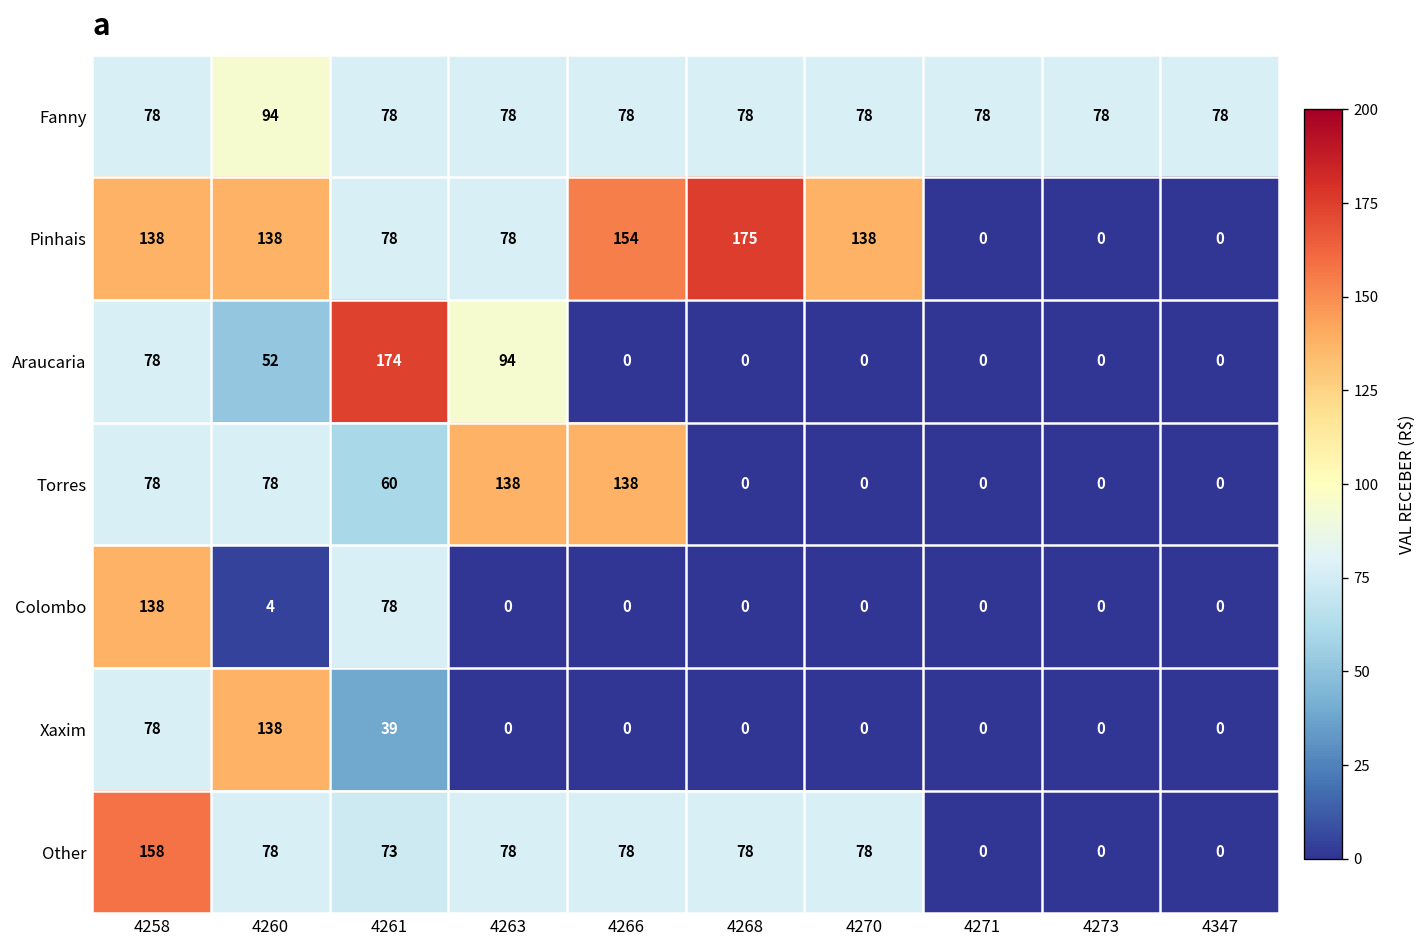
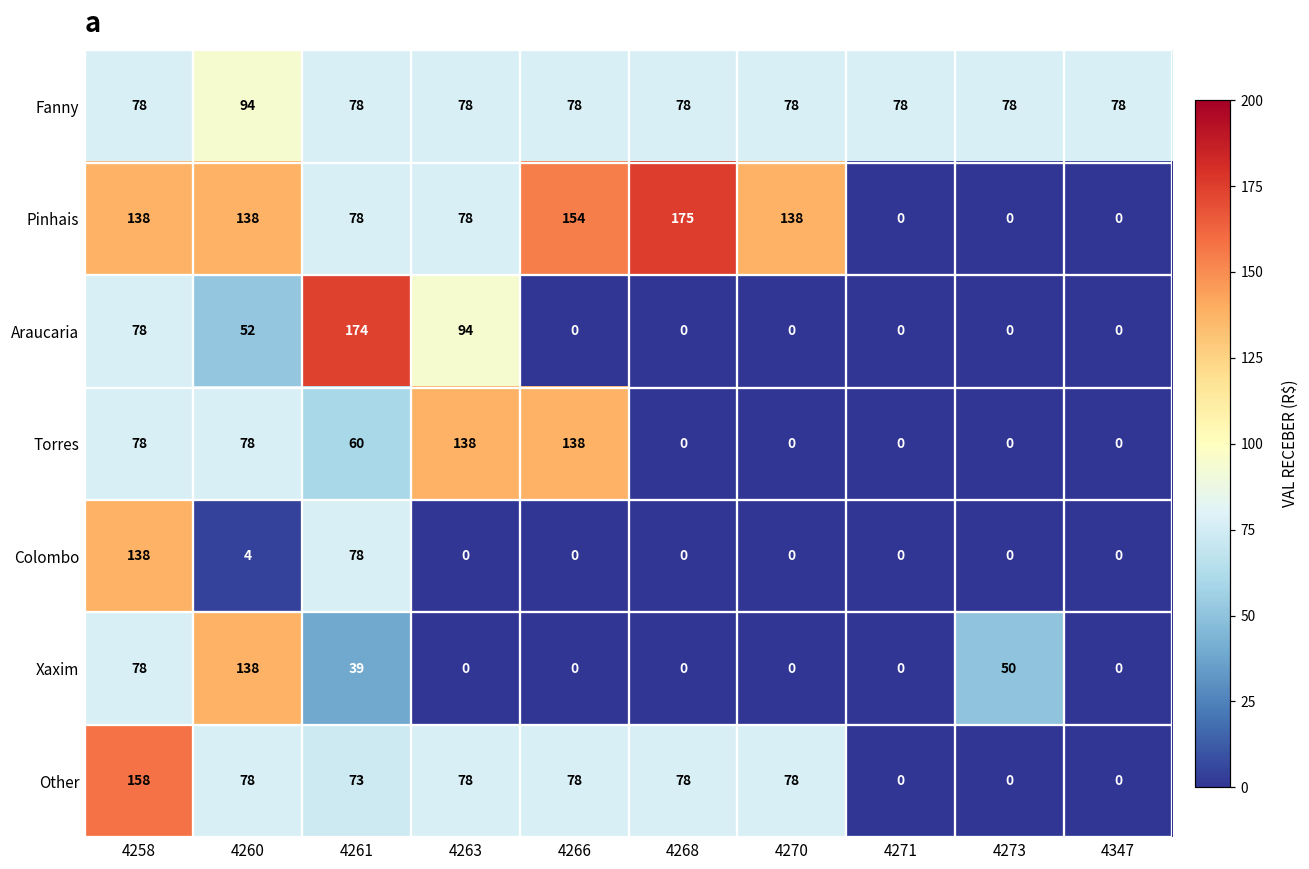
  {
    "Fanny": {
      "4258": 78,
      "4260": 94,
      "4261": 78,
      "4263": 78,
      "4266": 78,
      "4268": 78,
      "4270": 78,
      "4271": 78,
      "4273": 78,
      "4347": 78
    },
    "Pinhais": {
      "4258": 138,
      "4260": 138,
      "4261": 78,
      "4263": 78,
      "4266": 154,
      "4268": 175,
      "4270": 138,
      "4271": 0,
      "4273": 0,
      "4347": 0
    },
    "Araucaria": {
      "4258": 78,
      "4260": 52,
      "4261": 174,
      "4263": 94,
      "4266": 0,
      "4268": 0,
      "4270": 0,
      "4271": 0,
      "4273": 0,
      "4347": 0
    },
    "Torres": {
      "4258": 78,
      "4260": 78,
      "4261": 60,
      "4263": 138,
      "4266": 138,
      "4268": 0,
      "4270": 0,
      "4271": 0,
      "4273": 0,
      "4347": 0
    },
    "Colombo": {
      "4258": 138,
      "4260": 4,
      "4261": 78,
      "4263": 0,
      "4266": 0,
      "4268": 0,
      "4270": 0,
      "4271": 0,
      "4273": 0,
      "4347": 0
    },
    "Xaxim": {
      "4258": 78,
      "4260": 138,
      "4261": 39,
      "4263": 0,
      "4266": 0,
      "4268": 0,
      "4270": 0,
      "4271": 0,
-     "4273": 0,
+     "4273": 50,
      "4347": 0
    },
    "Other": {
      "4258": 158,
      "4260": 78,
      "4261": 73,
      "4263": 78,
      "4266": 78,
      "4268": 78,
      "4270": 78,
      "4271": 0,
      "4273": 0,
      "4347": 0
    }
  }
